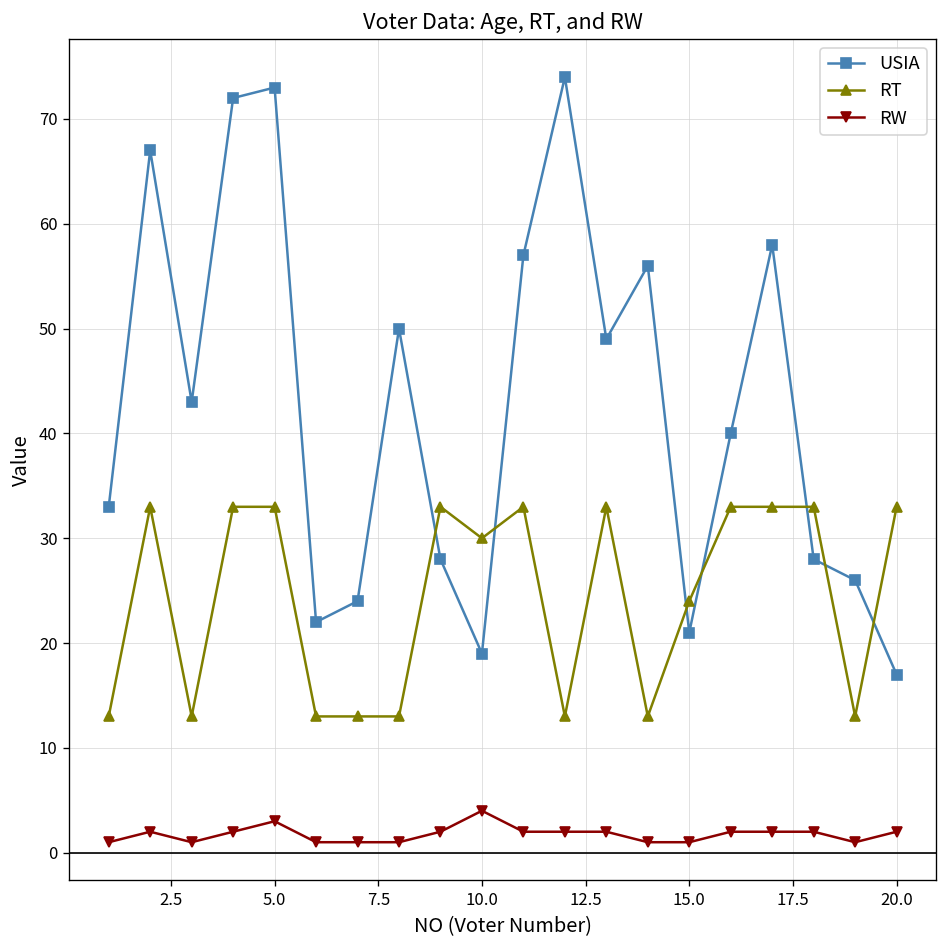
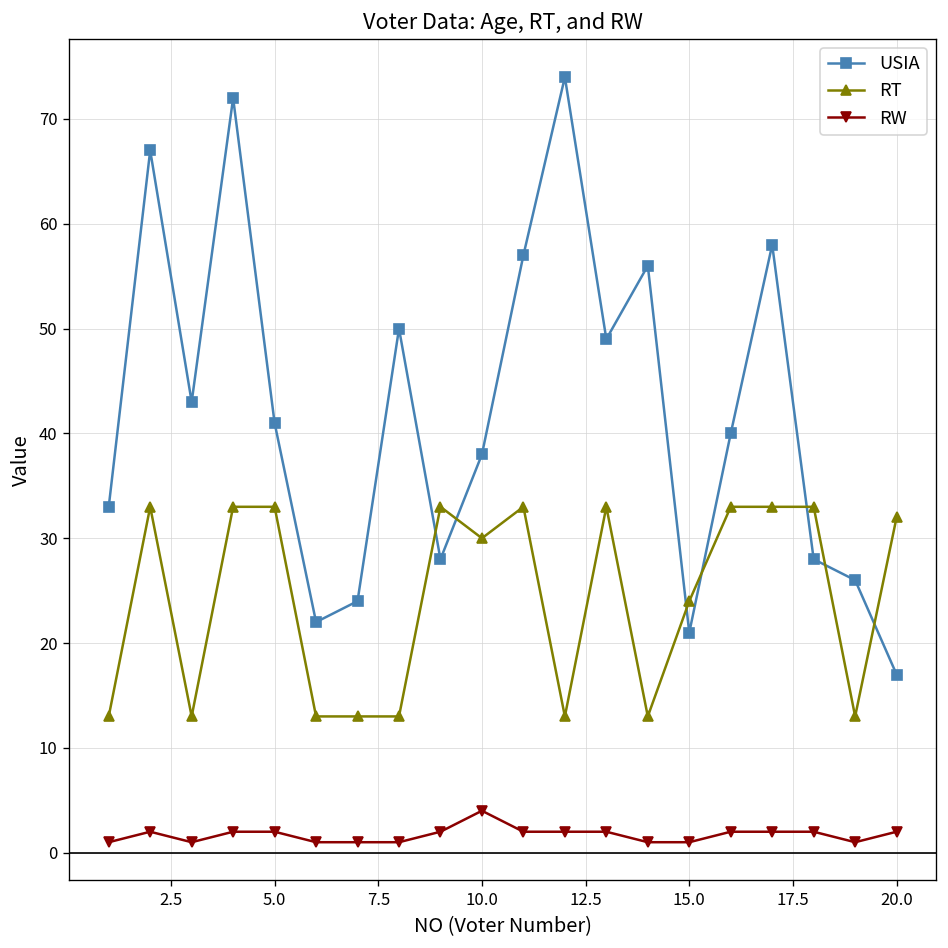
  {
    "USIA": {
-     "5.0": 73,
-     "10.0": 19,
+     "5.0": 41,
+     "10.0": 38,
      "15.0": 21,
      "20.0": 17
    },
    "RT": {
      "5.0": 33,
      "10.0": 30,
      "15.0": 24,
-     "20.0": 33
+     "20.0": 32
    },
    "RW": {
-     "5.0": 3,
+     "5.0": 2,
      "10.0": 4,
      "15.0": 1,
      "20.0": 2
    }
  }
